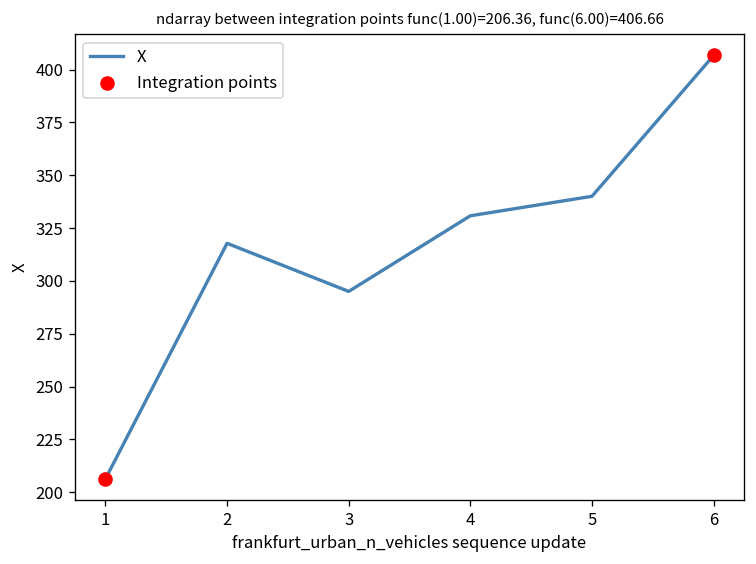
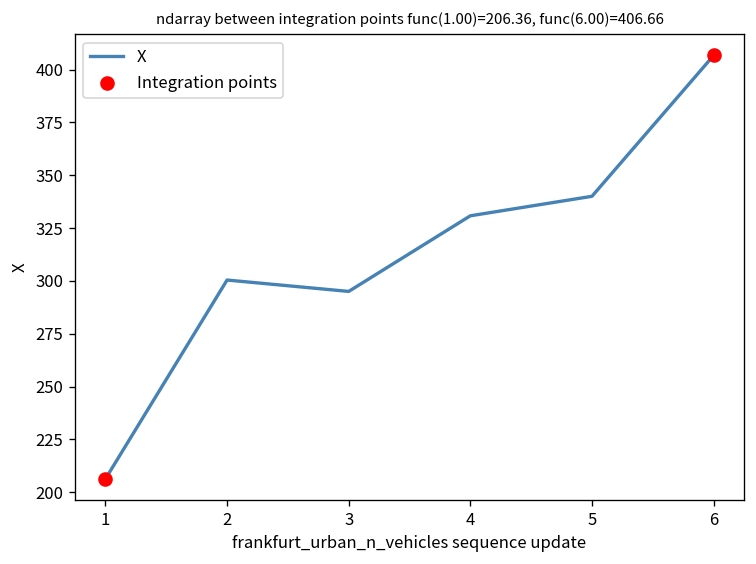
  {
    "X": {
-     "2": 318,
+     "2": 300,
      "3": 295,
      "4": 331,
      "5": 340
    }
  }
